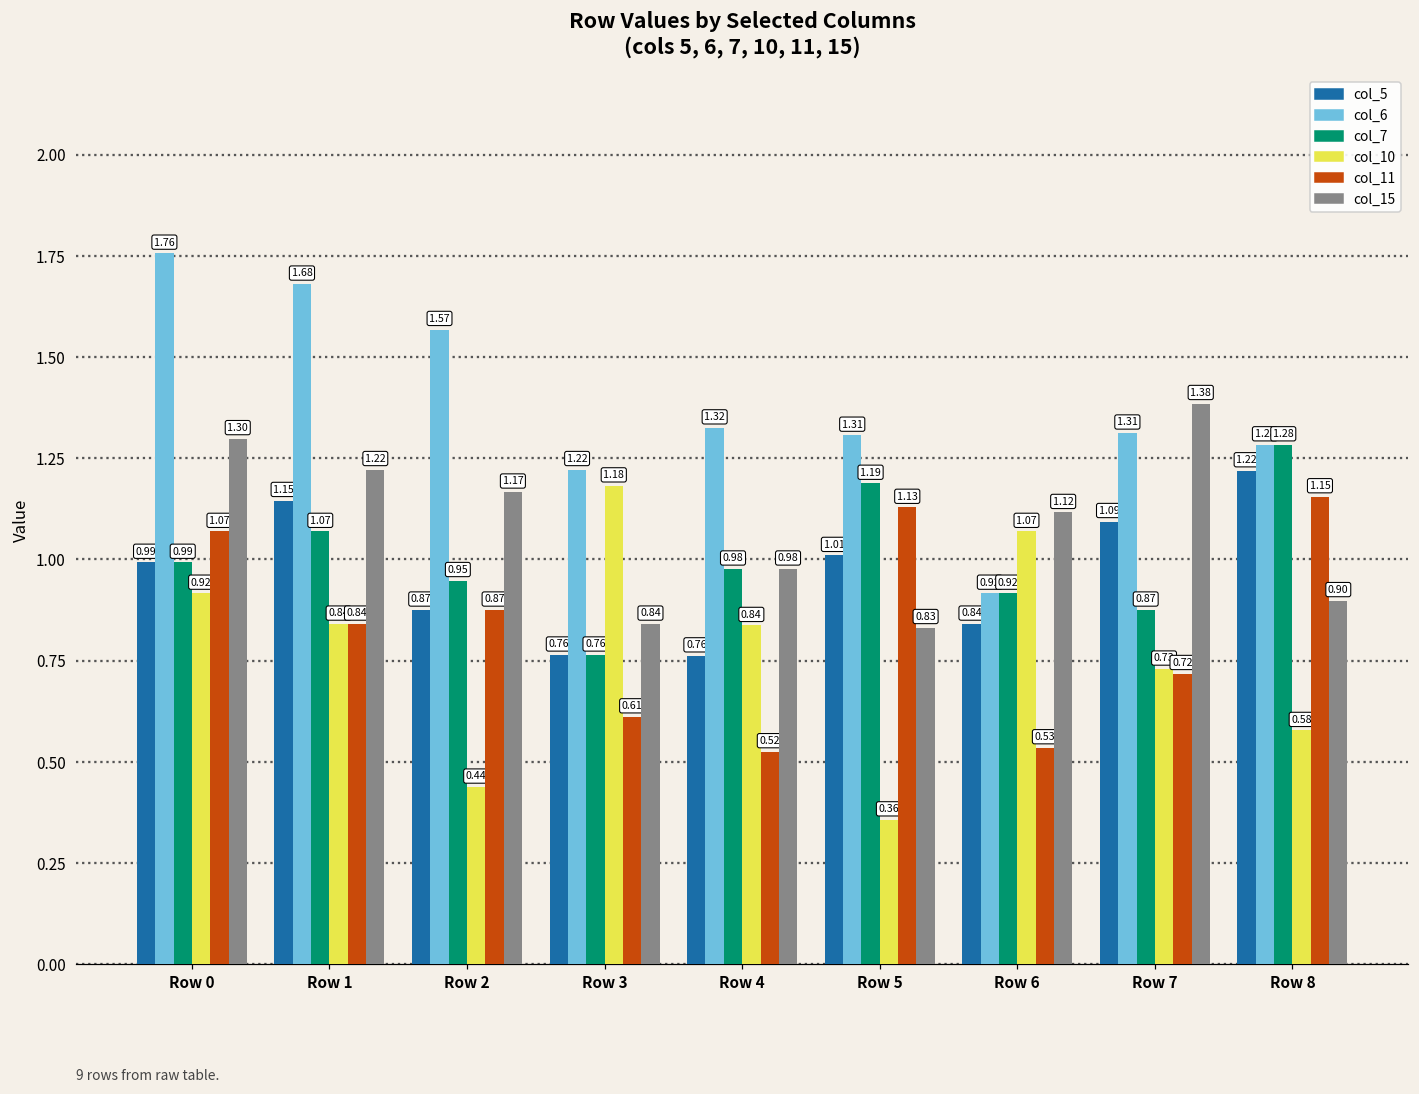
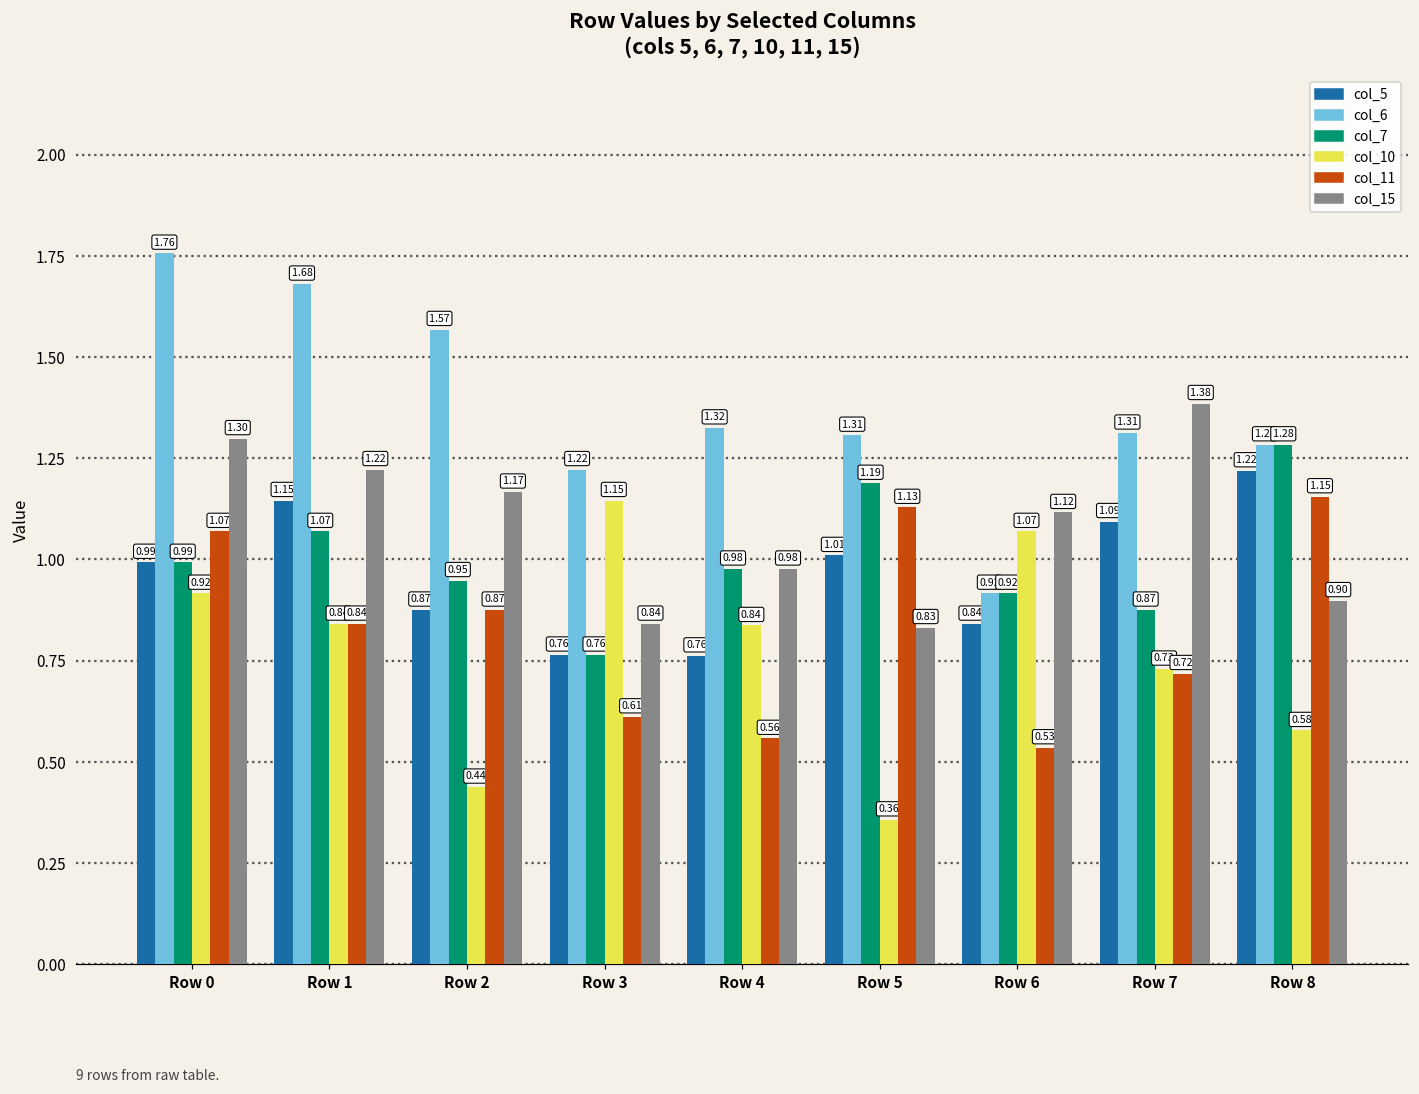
  {
    "col_10": {
-     "Row 3": 1.18
+     "Row 3": 1.15
    },
    "col_11": {
-     "Row 4": 0.52
+     "Row 4": 0.56
    }
  }
